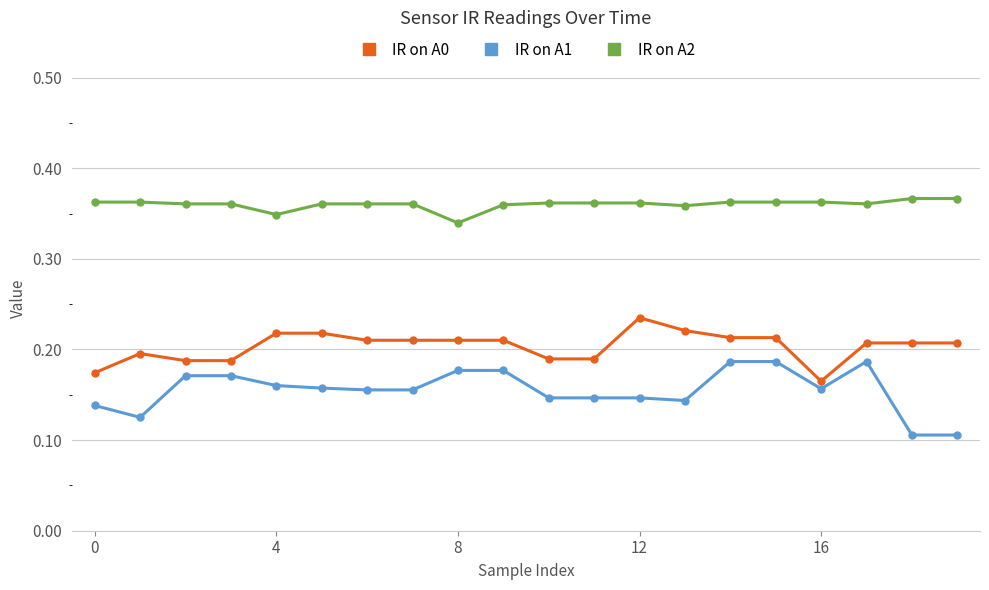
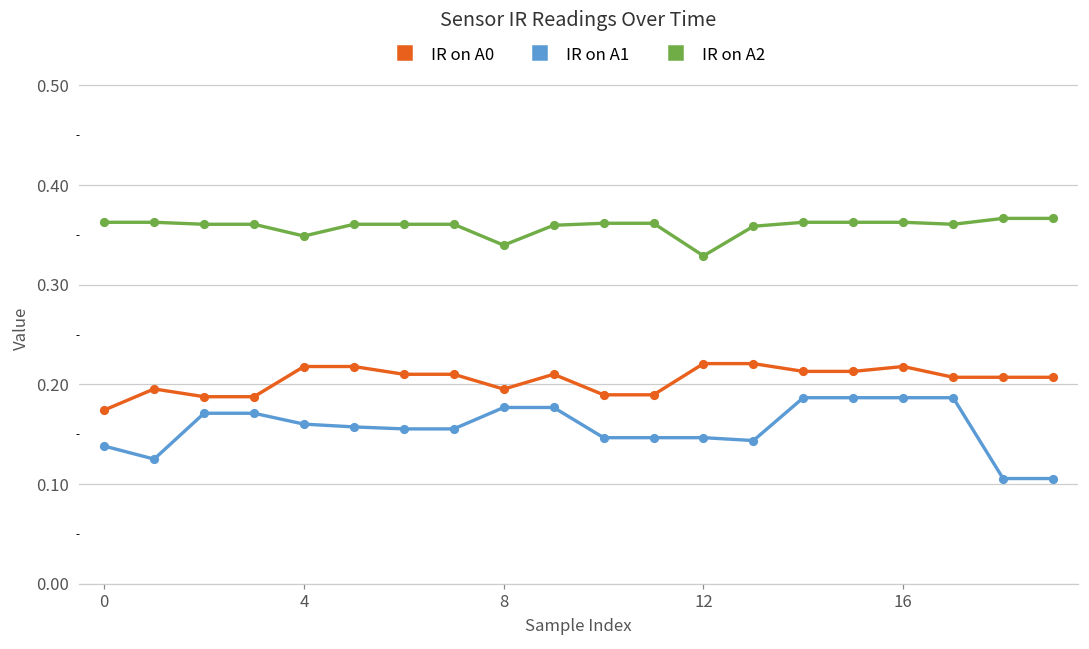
  {
    "IR on A0": {
      "0": 0.17,
      "4": 0.22,
-     "8": 0.21,
-     "12": 0.24,
-     "16": 0.17
+     "8": 0.20,
+     "12": 0.22,
+     "16": 0.22
    },
    "IR on A1": {
      "0": 0.14,
      "4": 0.16,
      "8": 0.18,
      "12": 0.15,
-     "16": 0.16
+     "16": 0.19
    },
    "IR on A2": {
      "0": 0.36,
      "4": 0.35,
      "8": 0.34,
-     "12": 0.36,
+     "12": 0.33,
      "16": 0.36
    }
  }
